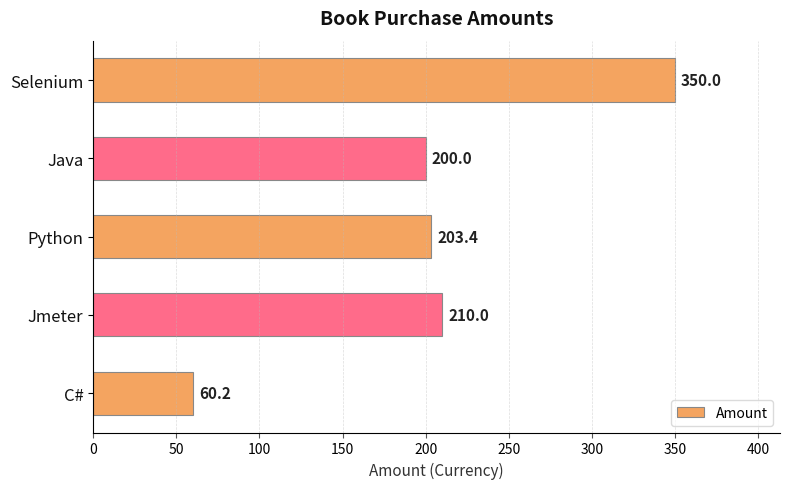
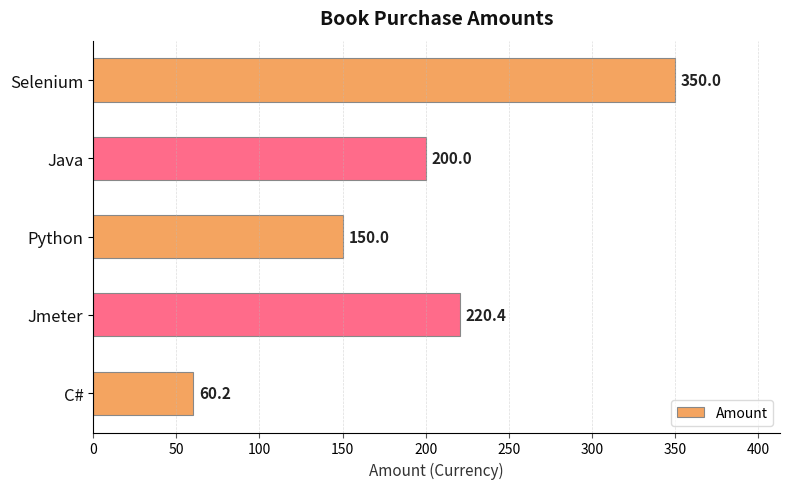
  {
    "Selenium": 350.0,
    "Java": 200.0,
-   "Python": 203.4,
-   "Jmeter": 210.0,
+   "Python": 150.0,
+   "Jmeter": 220.4,
    "C#": 60.2
  }
